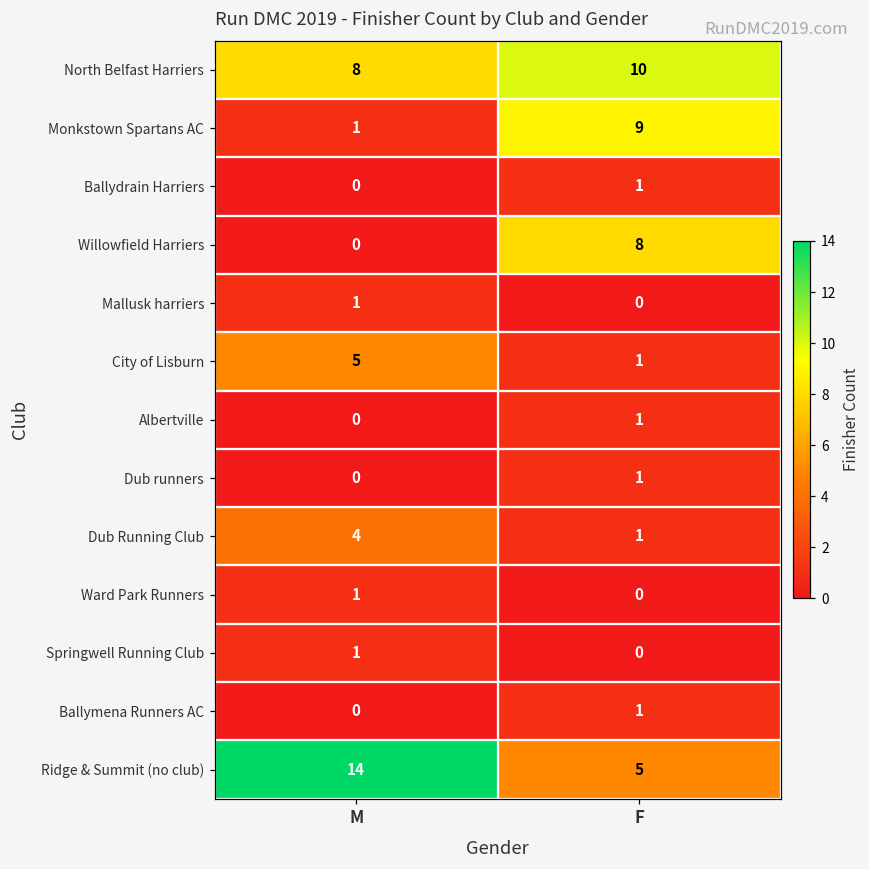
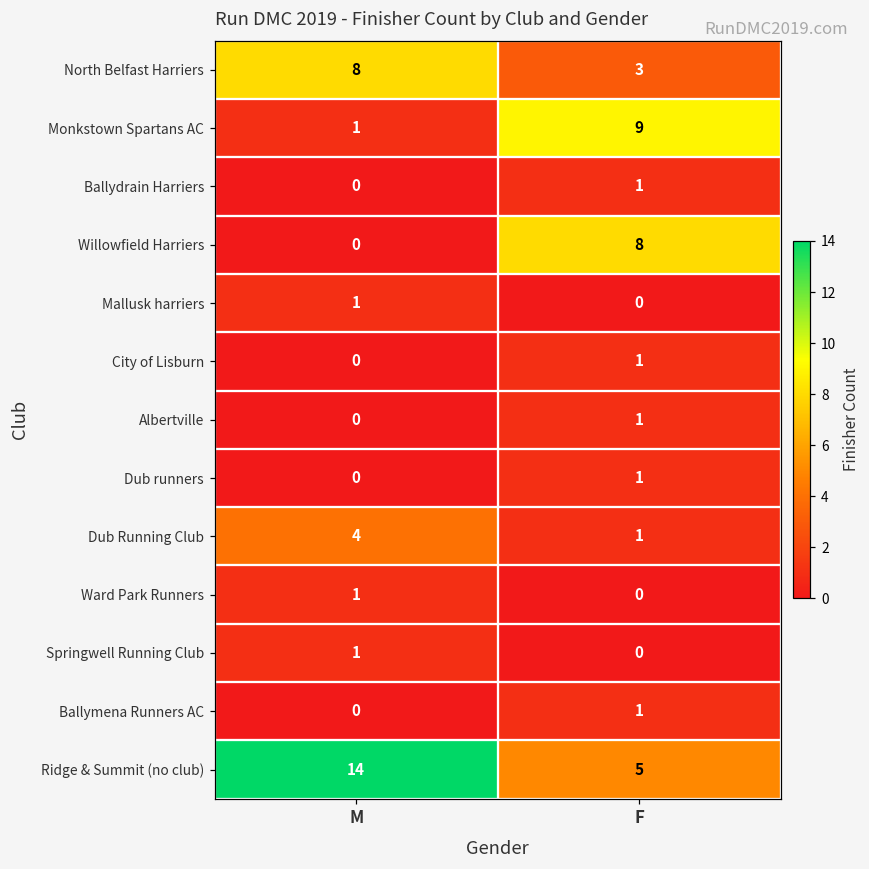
  {
    "North Belfast Harriers": {
      "M": 8,
-     "F": 10
+     "F": 3
    },
    "Monkstown Spartans AC": {
      "M": 1,
      "F": 9
    },
    "Ballydrain Harriers": {
      "M": 0,
      "F": 1
    },
    "Willowfield Harriers": {
      "M": 0,
      "F": 8
    },
    "Mallusk harriers": {
      "M": 1,
      "F": 0
    },
    "City of Lisburn": {
-     "M": 5,
+     "M": 0,
      "F": 1
    },
    "Albertville": {
      "M": 0,
      "F": 1
    },
    "Dub runners": {
      "M": 0,
      "F": 1
    },
    "Dub Running Club": {
      "M": 4,
      "F": 1
    },
    "Ward Park Runners": {
      "M": 1,
      "F": 0
    },
    "Springwell Running Club": {
      "M": 1,
      "F": 0
    },
    "Ballymena Runners AC": {
      "M": 0,
      "F": 1
    },
    "Ridge & Summit (no club)": {
      "M": 14,
      "F": 5
    }
  }
